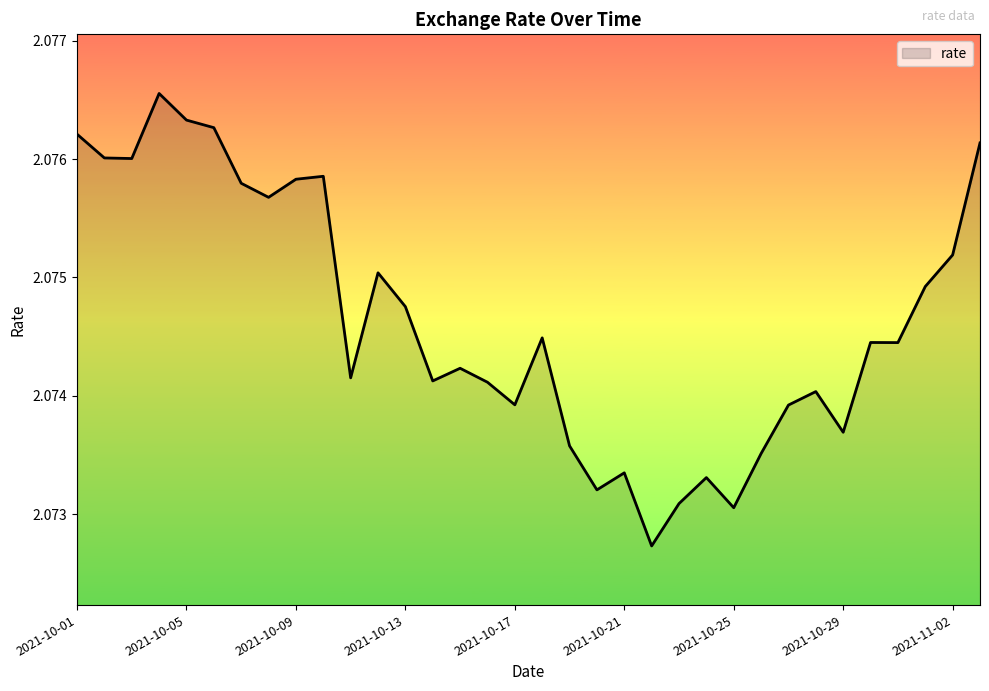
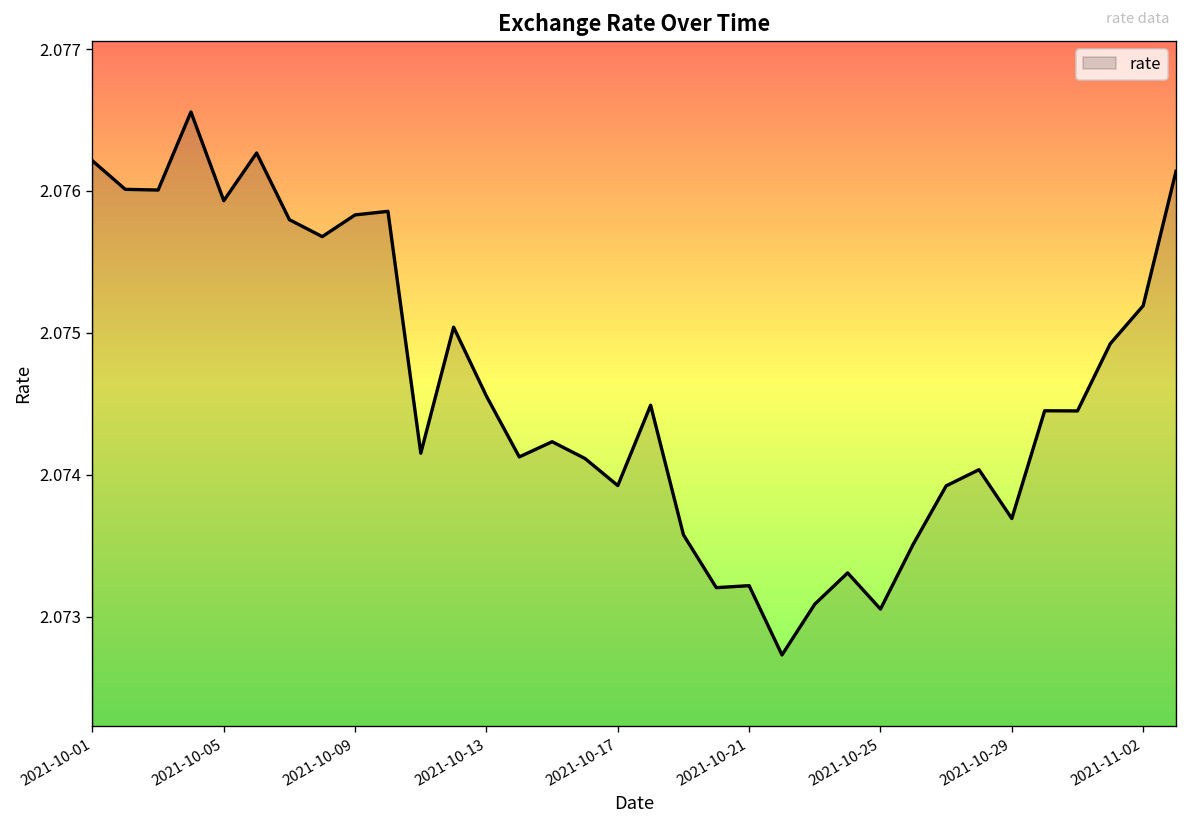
  {
    "2021-10-01": 2.07621,
-   "2021-10-05": 2.07633,
+   "2021-10-05": 2.07593,
    "2021-10-09": 2.07583,
-   "2021-10-13": 2.07475,
+   "2021-10-13": 2.07455,
    "2021-10-17": 2.07392,
-   "2021-10-21": 2.07335,
+   "2021-10-21": 2.07322,
    "2021-10-25": 2.07305,
    "2021-10-29": 2.07369,
    "2021-11-02": 2.07519
  }
